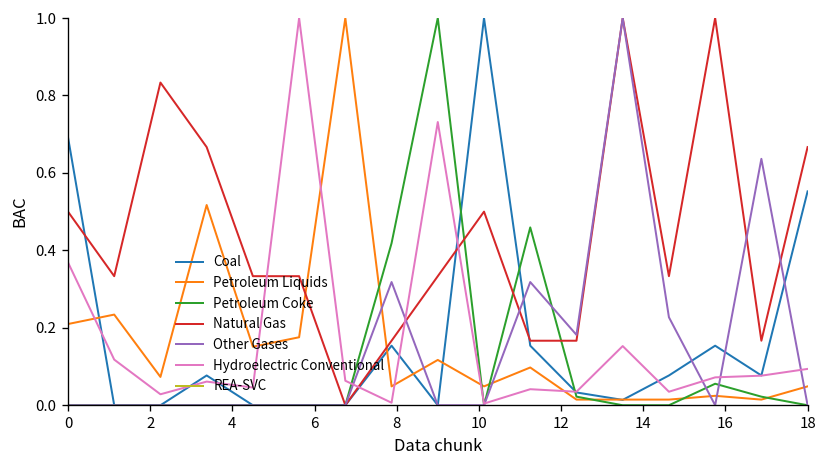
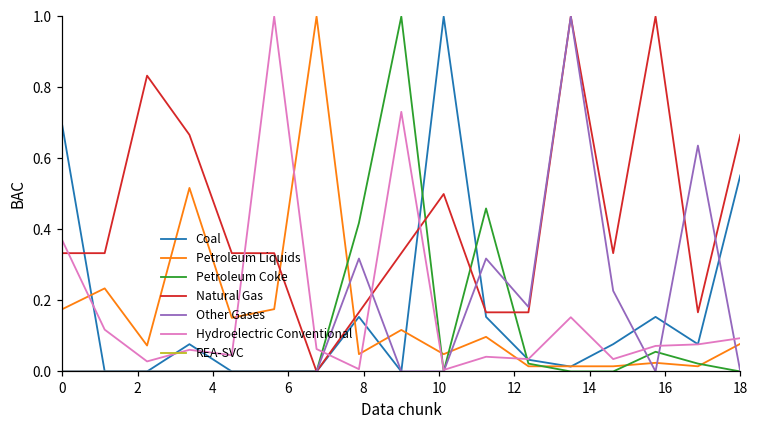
  {
    "Coal": {
      "0": 0.69,
      "18": 0.55
    },
    "Petroleum Liquids": {
-     "0": 0.21,
-     "18": 0.05
+     "0": 0.18,
+     "18": 0.08
    },
    "Natural Gas": {
-     "0": 0.50,
+     "0": 0.33,
      "18": 0.67
    },
    "Hydroelectric Conventional": {
      "0": 0.37,
      "18": 0.09
    }
  }
